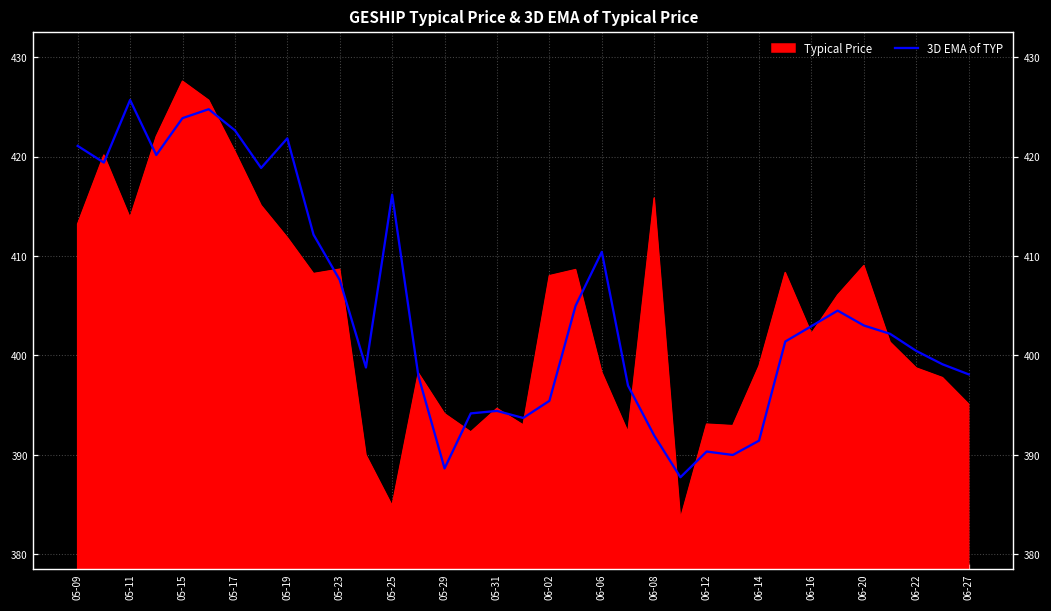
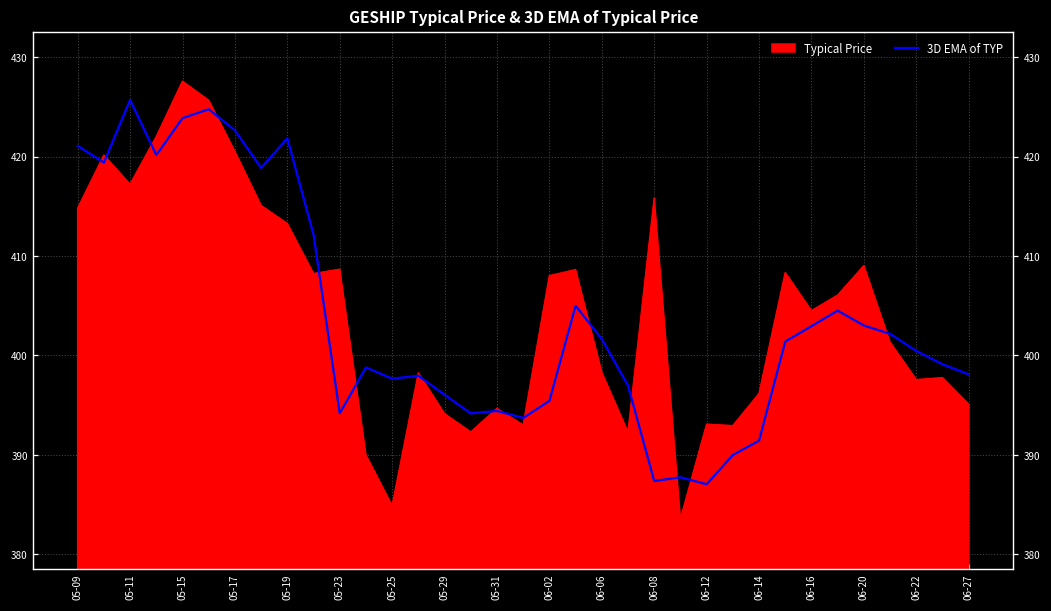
  {
    "Typical Price": {
-     "05-09": 413,
-     "05-11": 414,
+     "05-09": 415,
+     "05-11": 417,
      "05-15": 428,
      "05-17": 421,
-     "05-19": 412,
+     "05-19": 413,
      "05-23": 409,
      "05-25": 385,
      "05-29": 394,
      "06-02": 408,
      "06-06": 398,
      "06-08": 416,
      "06-12": 393,
-     "06-14": 399,
-     "06-16": 402,
+     "06-14": 396,
+     "06-16": 405,
      "06-20": 409,
-     "06-22": 399,
+     "06-22": 398,
      "06-27": 395
    },
    "3D EMA of TYP": {
      "05-09": 421,
      "05-11": 426,
      "05-15": 424,
      "05-17": 423,
      "05-19": 422,
-     "05-23": 408,
-     "05-25": 416,
-     "05-29": 389,
+     "05-23": 394,
+     "05-25": 398,
+     "05-29": 396,
      "06-02": 395,
-     "06-06": 410,
-     "06-08": 392,
-     "06-12": 390,
+     "06-06": 402,
+     "06-08": 387,
+     "06-12": 387,
      "06-14": 391,
      "06-16": 403,
      "06-20": 403,
      "06-22": 400,
      "06-27": 398
    }
  }
